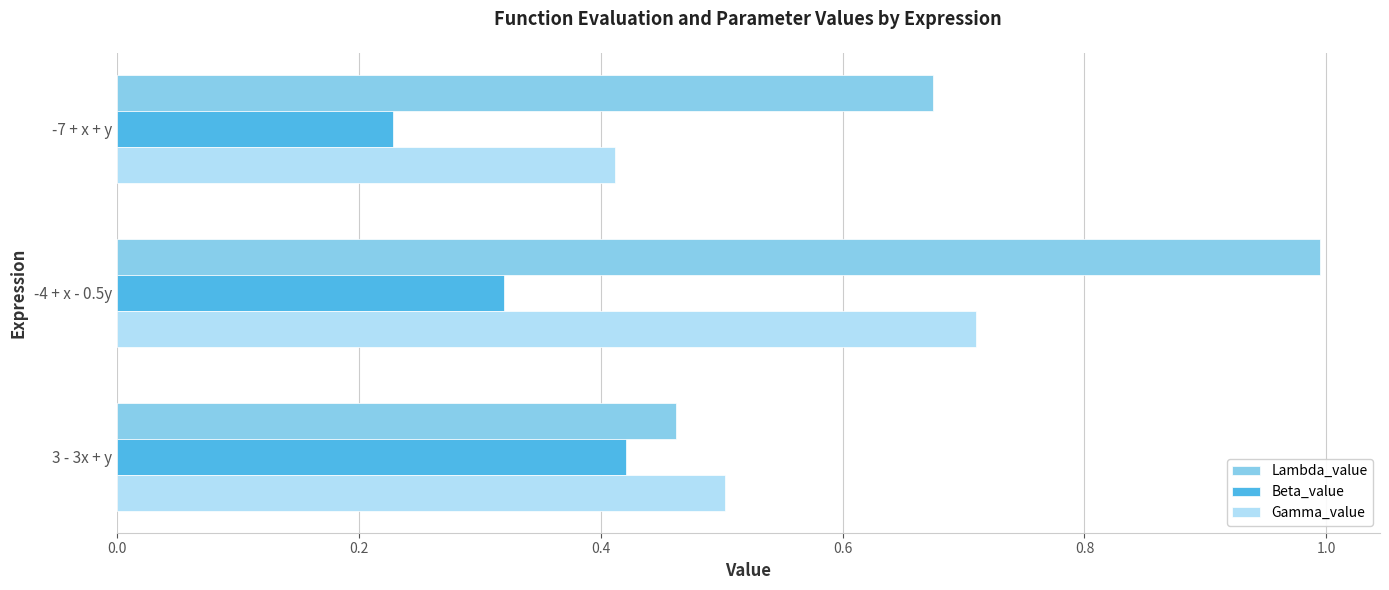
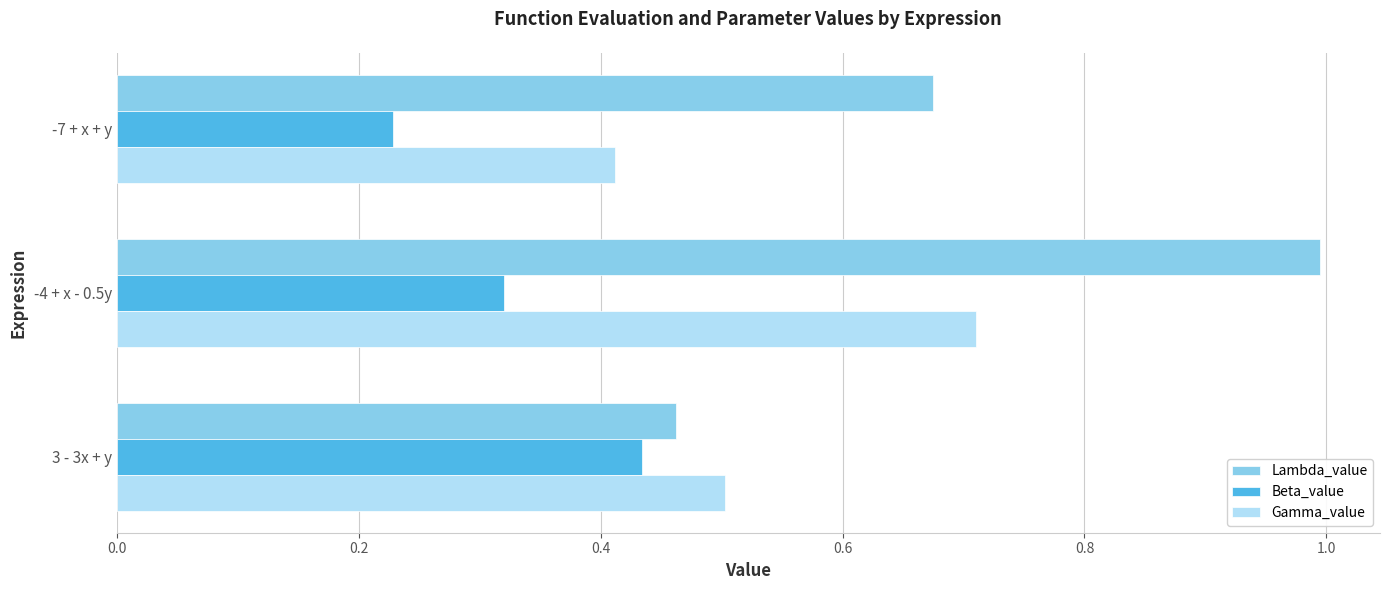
  {
    "Beta_value": {
      "-7 + x + y": 0.228,
      "-4 + x - 0.5y": 0.320,
-     "3 - 3x + y": 0.421
+     "3 - 3x + y": 0.434
    }
  }
